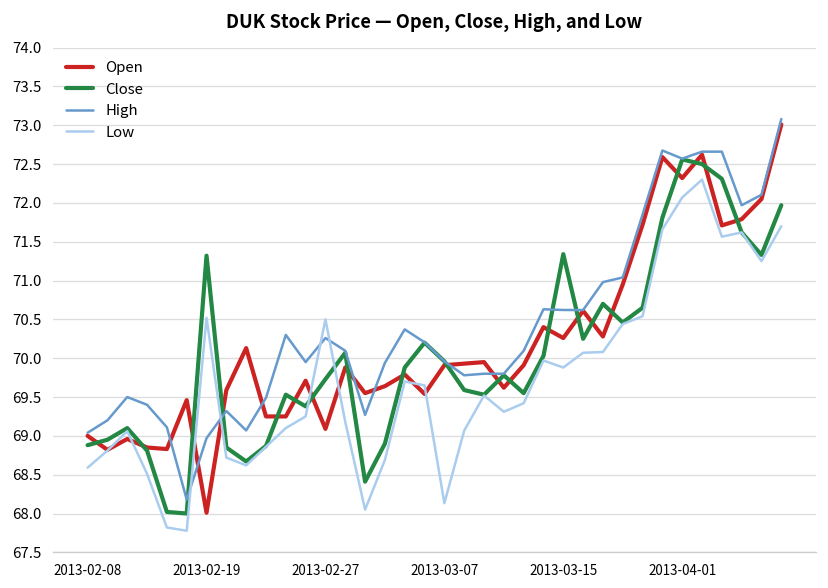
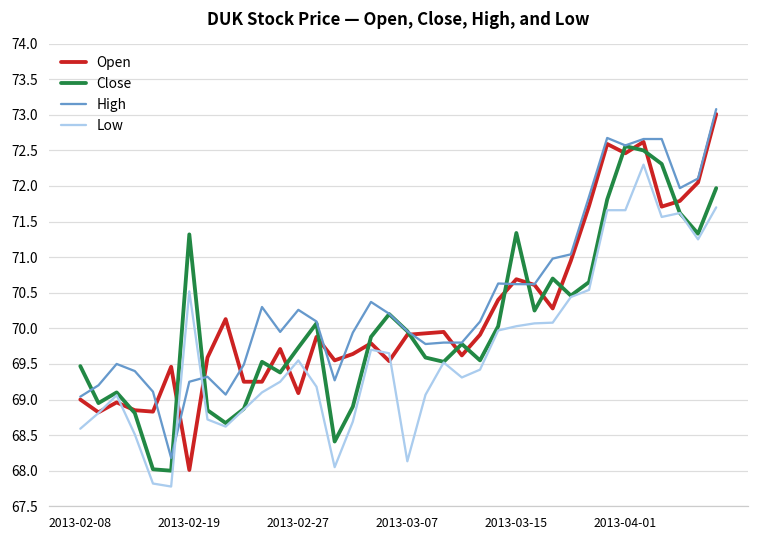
  {
    "Open": {
      "2013-02-08": 69.0,
      "2013-02-19": 68.0,
      "2013-02-27": 69.1,
      "2013-03-07": 69.9,
-     "2013-03-15": 70.3,
-     "2013-04-01": 72.3
+     "2013-03-15": 70.7,
+     "2013-04-01": 72.5
    },
    "Close": {
-     "2013-02-08": 68.9,
+     "2013-02-08": 69.5,
      "2013-02-19": 71.3,
      "2013-02-27": 69.7,
      "2013-03-15": 71.3
    },
    "High": {
      "2013-02-08": 69.0,
-     "2013-02-19": 69.0,
+     "2013-02-19": 69.3,
      "2013-02-27": 70.3,
      "2013-03-15": 70.6
    },
    "Low": {
      "2013-02-08": 68.6,
      "2013-02-19": 70.5,
-     "2013-02-27": 70.5,
+     "2013-02-27": 69.6,
      "2013-03-07": 68.1,
-     "2013-03-15": 69.9,
-     "2013-04-01": 72.1
+     "2013-03-15": 70.0,
+     "2013-04-01": 71.7
    }
  }
